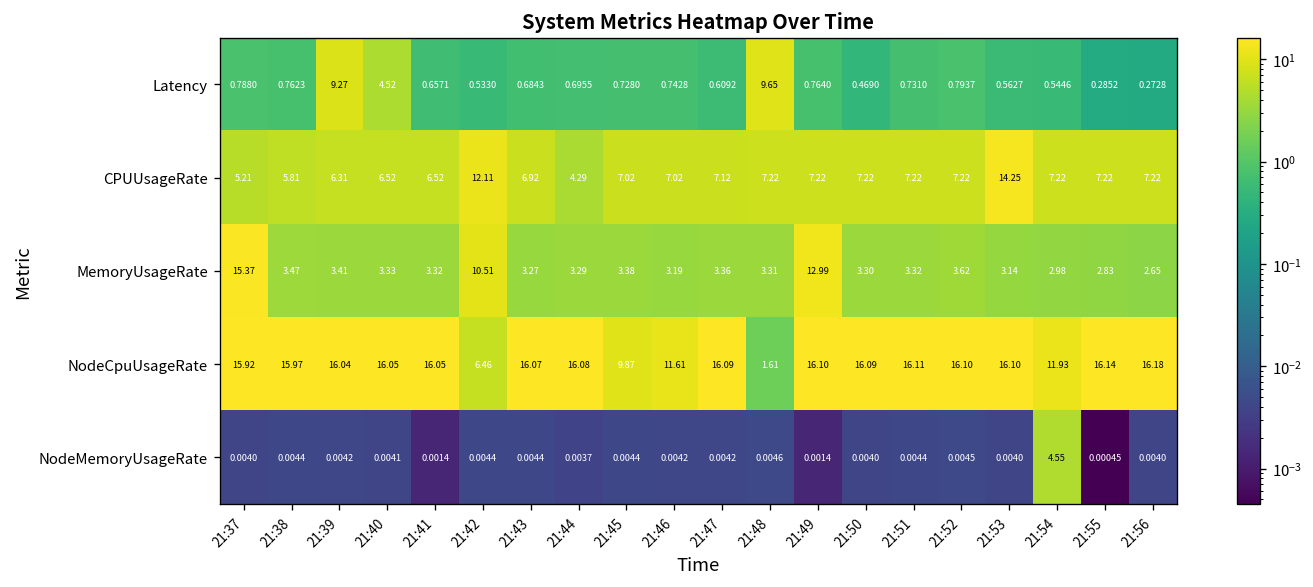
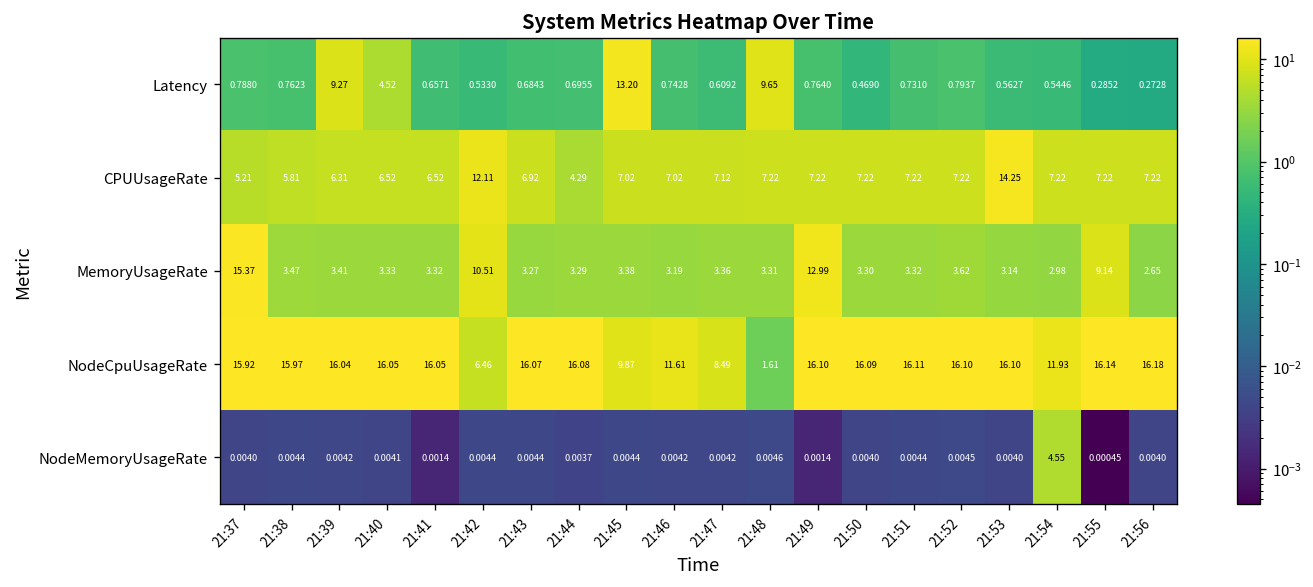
  {
    "Latency": {
      "21:37": 0.7880,
      "21:38": 0.7623,
      "21:39": 9.27,
      "21:40": 4.52,
      "21:41": 0.6571,
      "21:42": 0.5330,
      "21:43": 0.6843,
      "21:44": 0.6955,
-     "21:45": 0.7280,
+     "21:45": 13.20,
      "21:46": 0.7428,
      "21:47": 0.6092,
      "21:48": 9.65,
      "21:49": 0.7640,
      "21:50": 0.4690,
      "21:51": 0.7310,
      "21:52": 0.7937,
      "21:53": 0.5627,
      "21:54": 0.5446,
      "21:55": 0.2852,
      "21:56": 0.2728
    },
    "CPUUsageRate": {
      "21:37": 5.21,
      "21:38": 5.81,
      "21:39": 6.31,
      "21:40": 6.52,
      "21:41": 6.52,
      "21:42": 12.11,
      "21:43": 6.92,
      "21:44": 4.29,
      "21:45": 7.02,
      "21:46": 7.02,
      "21:47": 7.12,
      "21:48": 7.22,
      "21:49": 7.22,
      "21:50": 7.22,
      "21:51": 7.22,
      "21:52": 7.22,
      "21:53": 14.25,
      "21:54": 7.22,
      "21:55": 7.22,
      "21:56": 7.22
    },
    "MemoryUsageRate": {
      "21:37": 15.37,
      "21:38": 3.47,
      "21:39": 3.41,
      "21:40": 3.33,
      "21:41": 3.32,
      "21:42": 10.51,
      "21:43": 3.27,
      "21:44": 3.29,
      "21:45": 3.38,
      "21:46": 3.19,
      "21:47": 3.36,
      "21:48": 3.31,
      "21:49": 12.99,
      "21:50": 3.30,
      "21:51": 3.32,
      "21:52": 3.62,
      "21:53": 3.14,
      "21:54": 2.98,
-     "21:55": 2.83,
+     "21:55": 9.14,
      "21:56": 2.65
    },
    "NodeCpuUsageRate": {
      "21:37": 15.92,
      "21:38": 15.97,
      "21:39": 16.04,
      "21:40": 16.05,
      "21:41": 16.05,
      "21:42": 6.46,
      "21:43": 16.07,
      "21:44": 16.08,
      "21:45": 9.87,
      "21:46": 11.61,
-     "21:47": 16.09,
+     "21:47": 8.49,
      "21:48": 1.61,
      "21:49": 16.10,
      "21:50": 16.09,
      "21:51": 16.11,
      "21:52": 16.10,
      "21:53": 16.10,
      "21:54": 11.93,
      "21:55": 16.14,
      "21:56": 16.18
    },
    "NodeMemoryUsageRate": {
      "21:37": 0.0040,
      "21:38": 0.0044,
      "21:39": 0.0042,
      "21:40": 0.0041,
      "21:41": 0.0014,
      "21:42": 0.0044,
      "21:43": 0.0044,
      "21:44": 0.0037,
      "21:45": 0.0044,
      "21:46": 0.0042,
      "21:47": 0.0042,
      "21:48": 0.0046,
      "21:49": 0.0014,
      "21:50": 0.0040,
      "21:51": 0.0044,
      "21:52": 0.0045,
      "21:53": 0.0040,
      "21:54": 4.55,
      "21:55": 0.00045,
      "21:56": 0.0040
    }
  }
